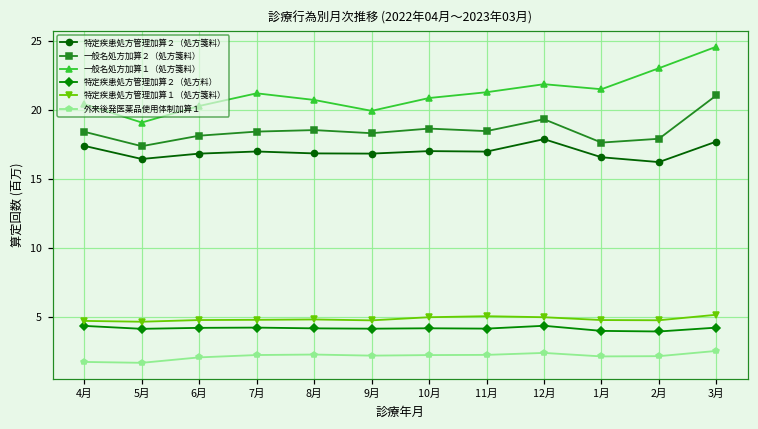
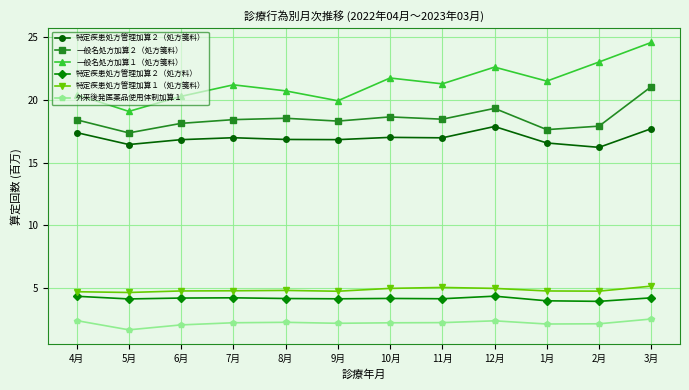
  {
    "一般名処方加算１（処方箋料）": {
      "5月": 19.1,
      "7月": 21.2,
      "8月": 20.7,
      "9月": 19.9,
-     "10月": 20.9,
+     "10月": 21.8,
      "11月": 21.3,
-     "12月": 21.9,
+     "12月": 22.6,
      "1月": 21.5,
      "2月": 23.0,
      "3月": 24.6
    },
    "特定疾患処方管理加算１（処方箋料）": {
      "4月": 4.7,
      "5月": 4.7,
      "6月": 4.8,
      "7月": 4.8,
      "8月": 4.8,
      "9月": 4.8,
      "10月": 5.0,
      "11月": 5.1,
      "12月": 5.0,
      "1月": 4.8,
      "2月": 4.8,
      "3月": 5.2
    },
    "外来後発医薬品使用体制加算１": {
-     "4月": 1.7,
+     "4月": 2.4,
      "5月": 1.7,
      "6月": 2.1,
      "7月": 2.2,
      "8月": 2.3,
      "9月": 2.2,
      "10月": 2.2,
      "11月": 2.3,
      "12月": 2.4,
      "1月": 2.1,
      "2月": 2.2,
      "3月": 2.5
    }
  }
